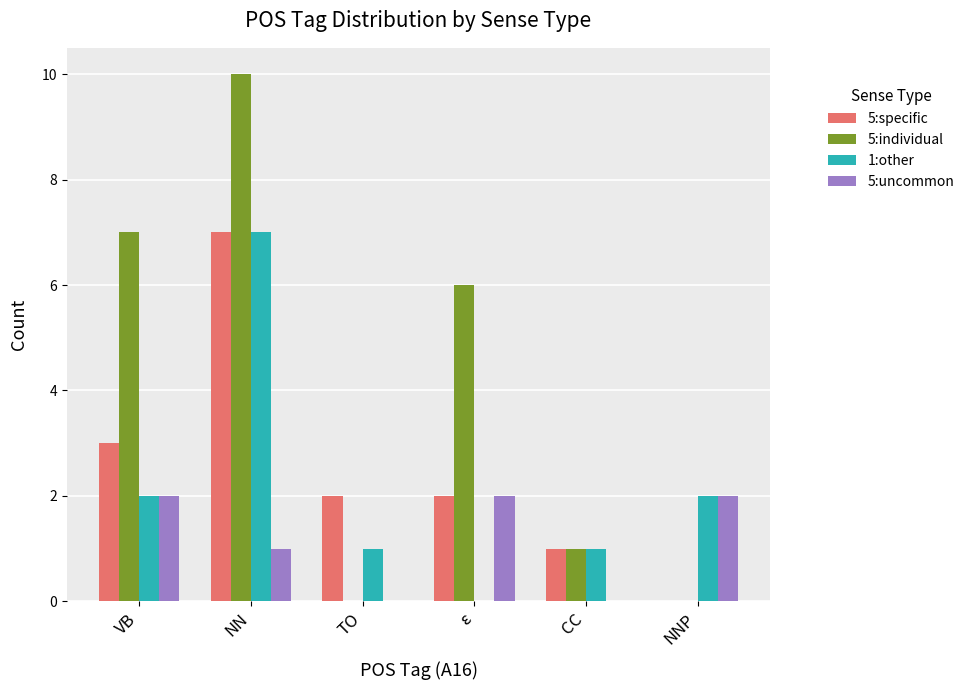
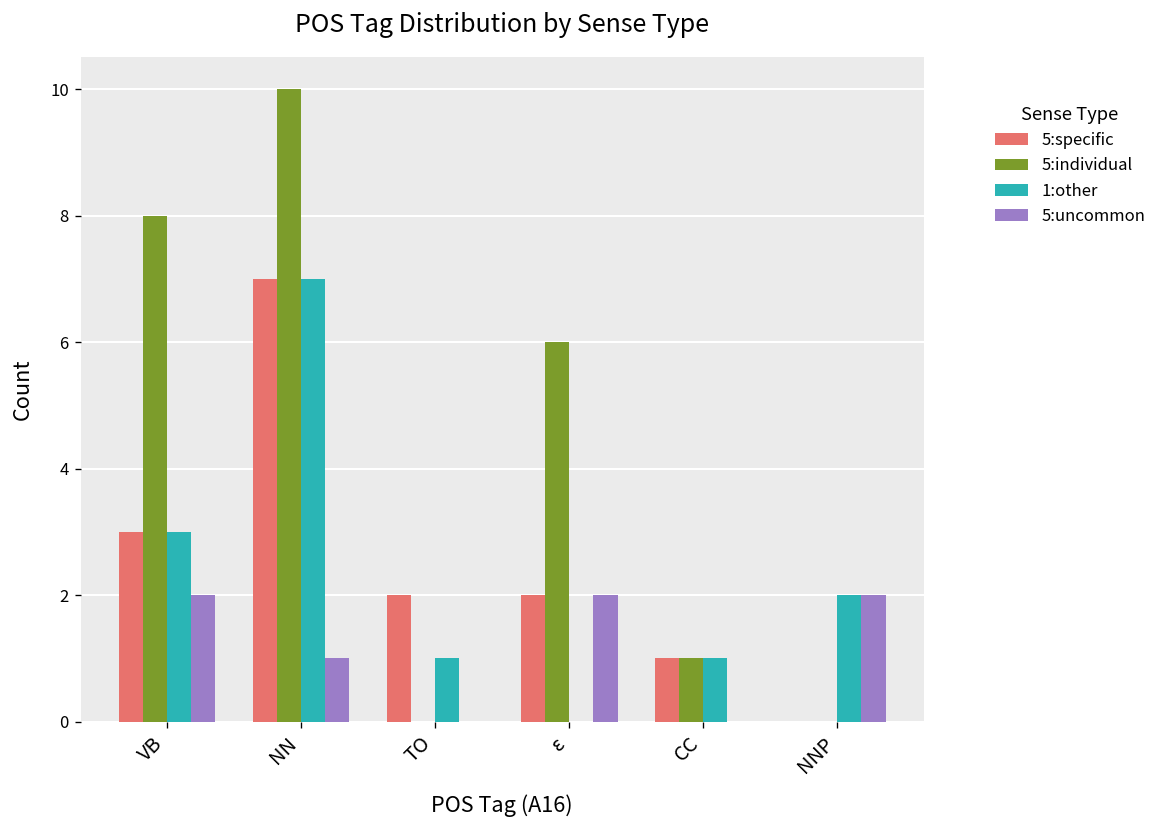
  {
    "5:specific": {
      "VB": 3,
      "NN": 7,
      "TO": 2,
      "ε": 2,
      "CC": 1,
      "NNP": 0
    },
    "5:individual": {
-     "VB": 7,
+     "VB": 8,
      "NN": 10,
      "TO": 0,
      "ε": 6,
      "CC": 1,
      "NNP": 0
    },
    "1:other": {
-     "VB": 2,
+     "VB": 3,
      "NN": 7,
      "TO": 1,
      "ε": 0,
      "CC": 1,
      "NNP": 2
    },
    "5:uncommon": {
      "VB": 2,
      "NN": 1,
      "TO": 0,
      "ε": 2,
      "CC": 0,
      "NNP": 2
    }
  }
